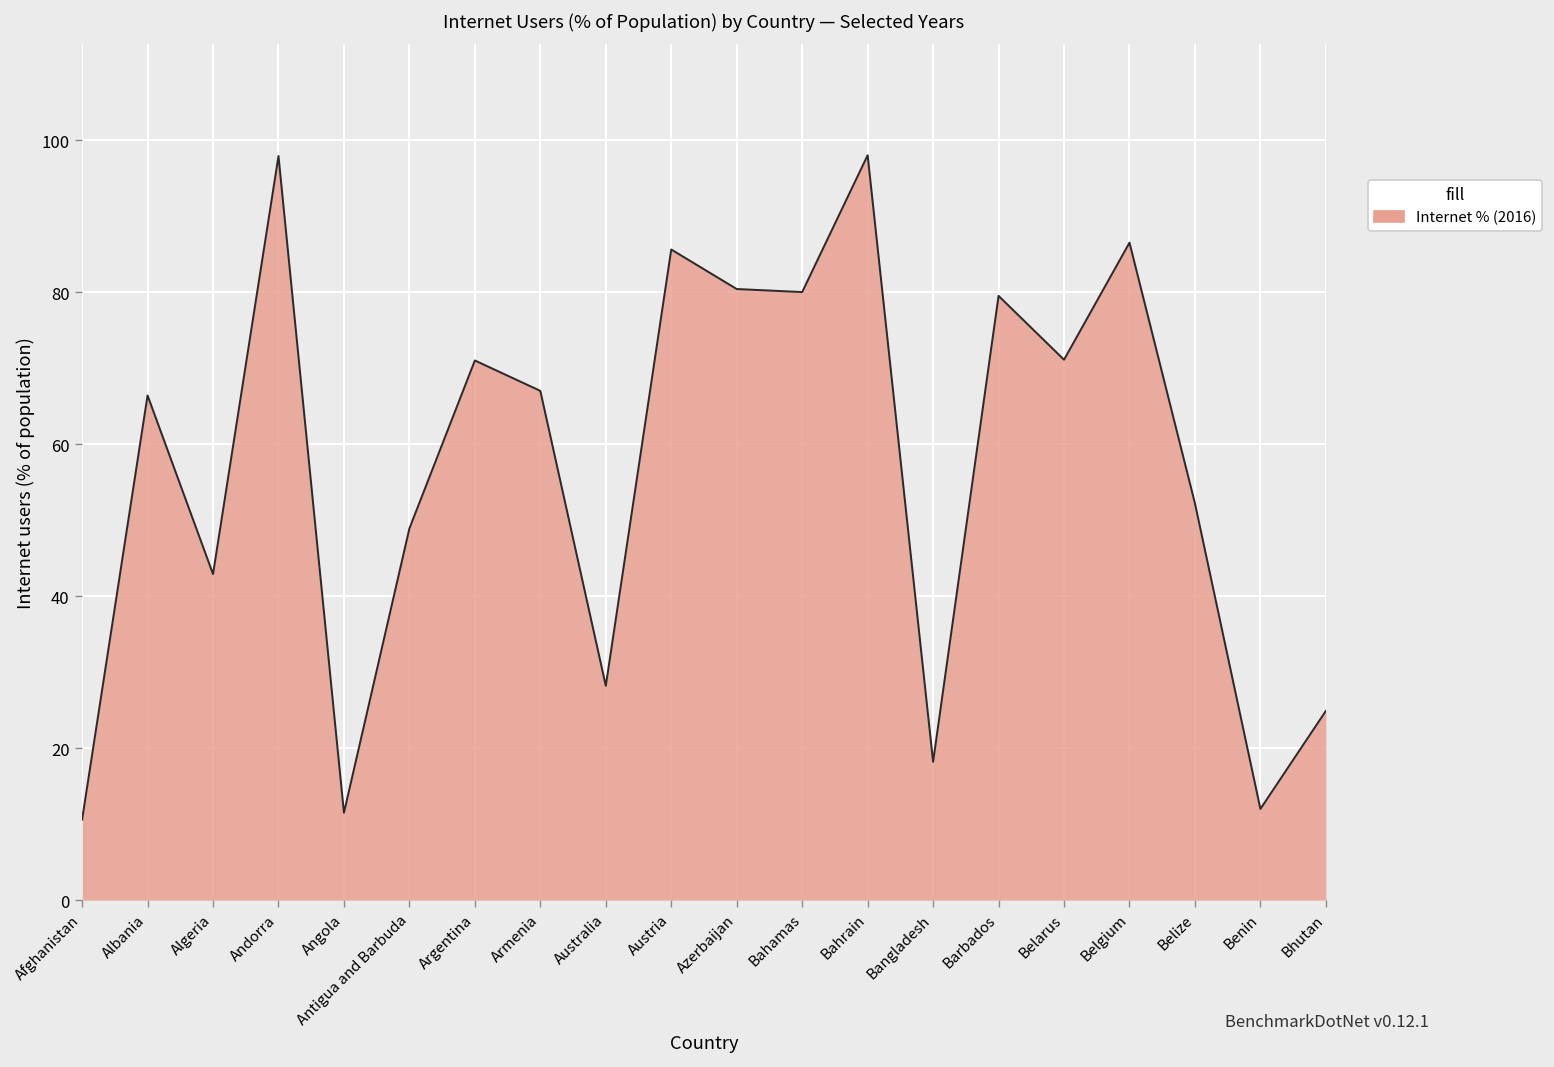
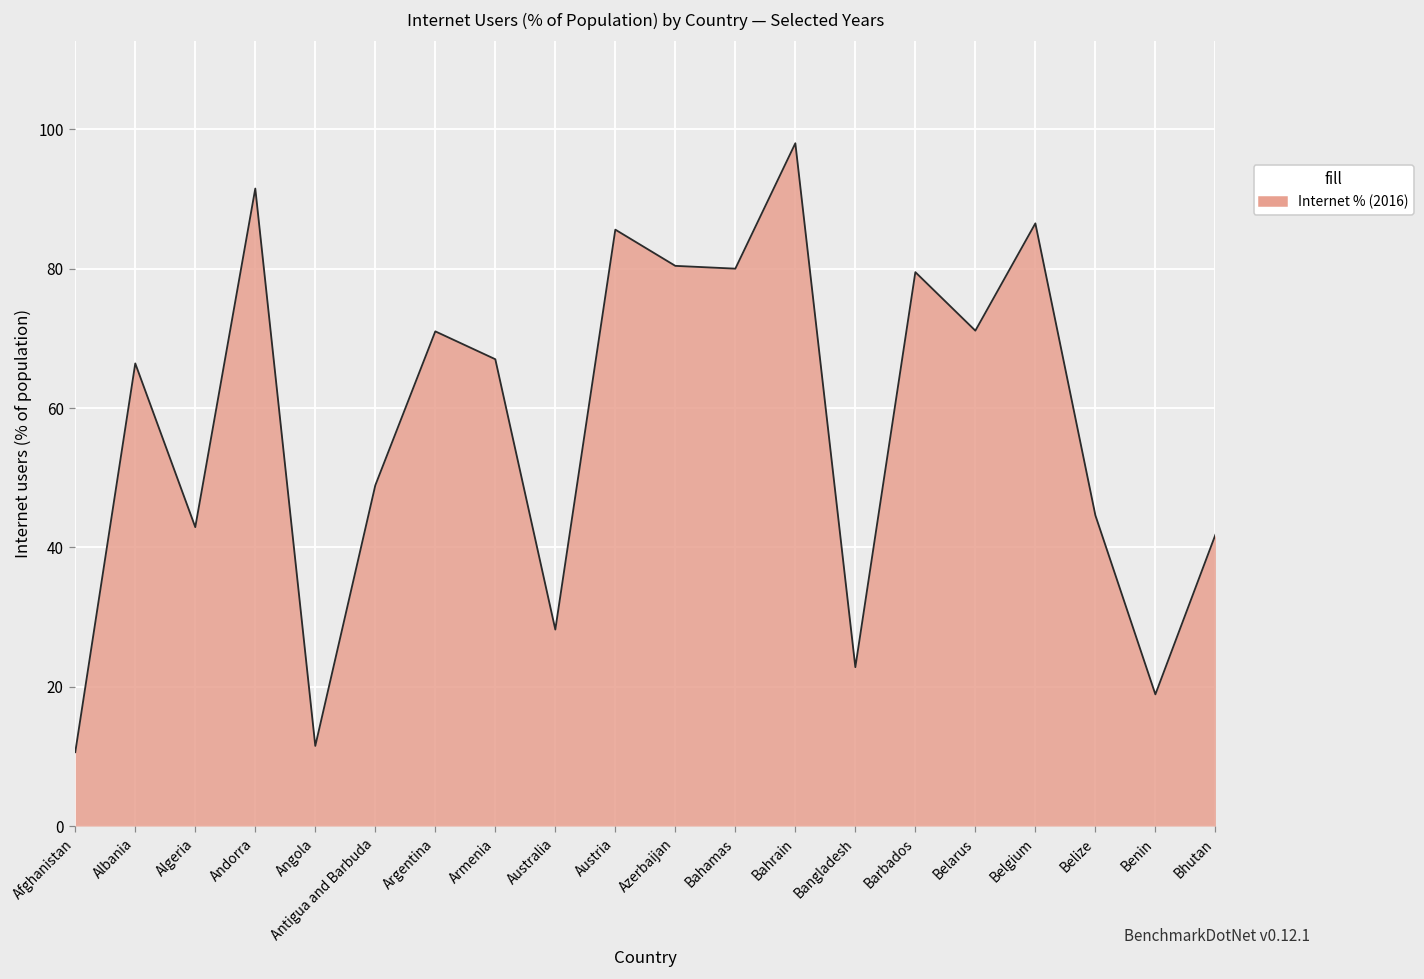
  {
    "Afghanistan": 11,
    "Albania": 66,
    "Algeria": 43,
-   "Andorra": 98,
+   "Andorra": 92,
    "Angola": 12,
    "Antigua and Barbuda": 49,
    "Argentina": 71,
    "Armenia": 67,
    "Australia": 28,
    "Austria": 86,
    "Azerbaijan": 80,
    "Bahamas": 80,
    "Bahrain": 98,
-   "Bangladesh": 18,
+   "Bangladesh": 23,
    "Barbados": 80,
    "Belarus": 71,
    "Belgium": 87,
-   "Belize": 52,
-   "Benin": 12,
-   "Bhutan": 25
+   "Belize": 45,
+   "Benin": 19,
+   "Bhutan": 42
  }
